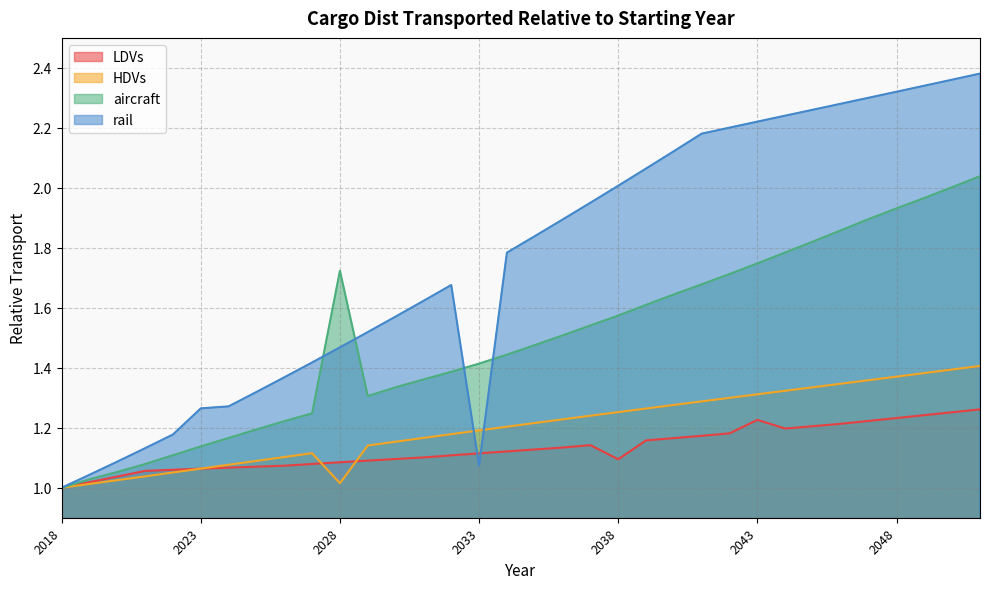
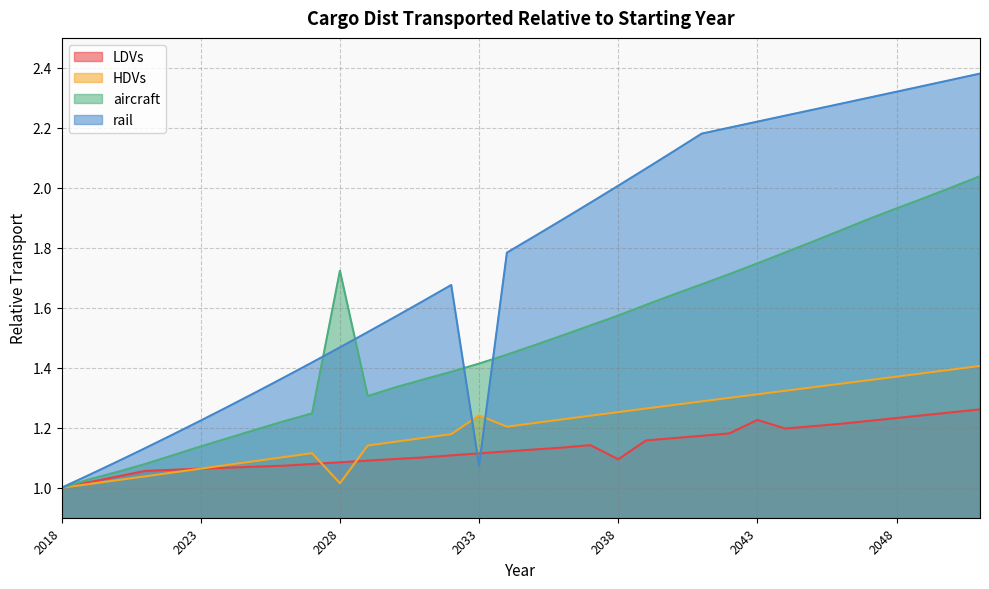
  {
    "LDVs": {
      "2028": 1.08,
      "2033": 1.11,
      "2038": 1.09,
      "2043": 1.23,
      "2048": 1.23
    },
    "HDVs": {
      "2028": 1.02,
-     "2033": 1.19,
+     "2033": 1.24,
      "2038": 1.25,
      "2043": 1.31,
      "2048": 1.37
    },
    "aircraft": {
      "2023": 1.14,
      "2028": 1.72,
      "2033": 1.41,
      "2038": 1.57,
      "2043": 1.75,
      "2048": 1.93
    },
    "rail": {
-     "2023": 1.26,
+     "2023": 1.22,
      "2028": 1.47,
      "2033": 1.07,
      "2038": 2.01,
      "2043": 2.22,
      "2048": 2.32
    }
  }
